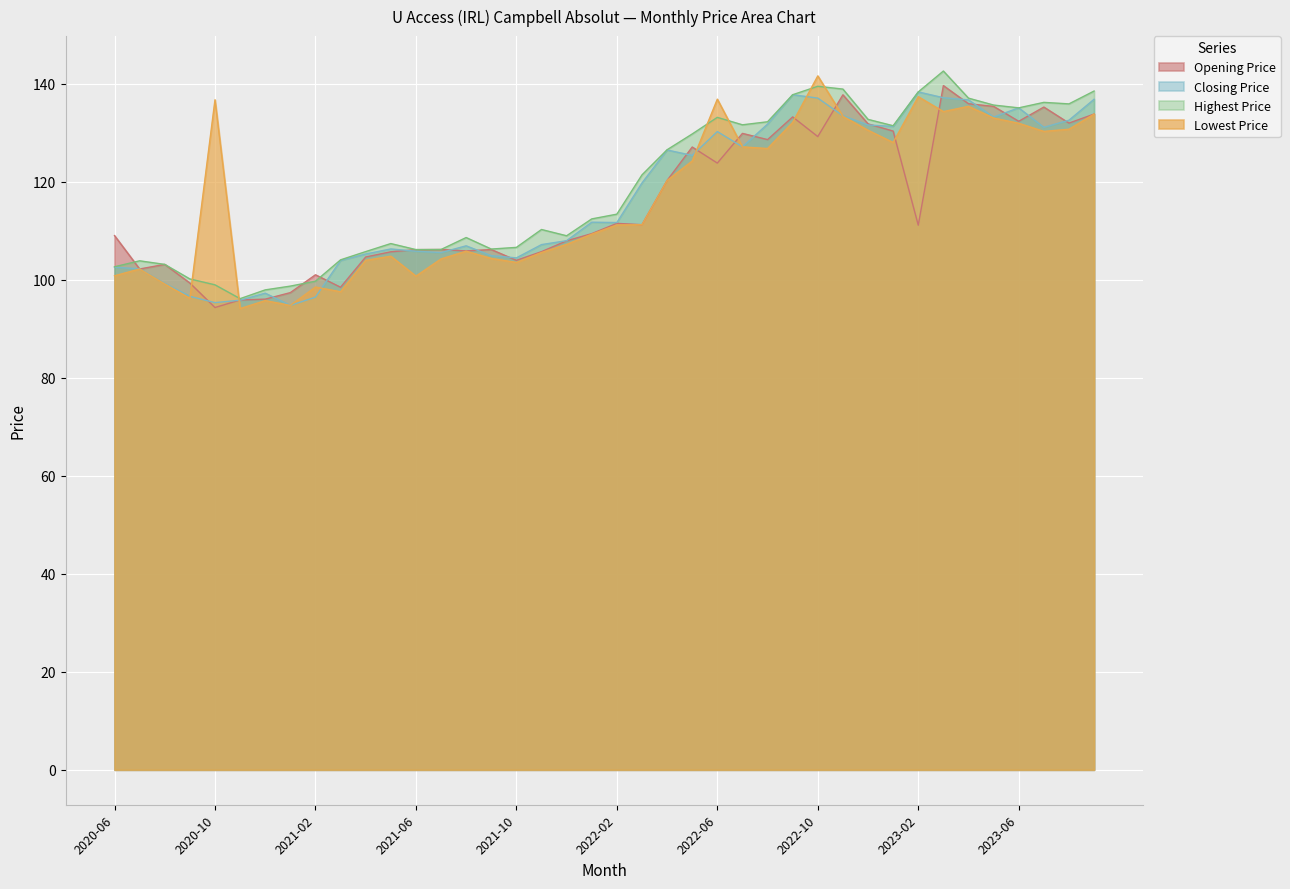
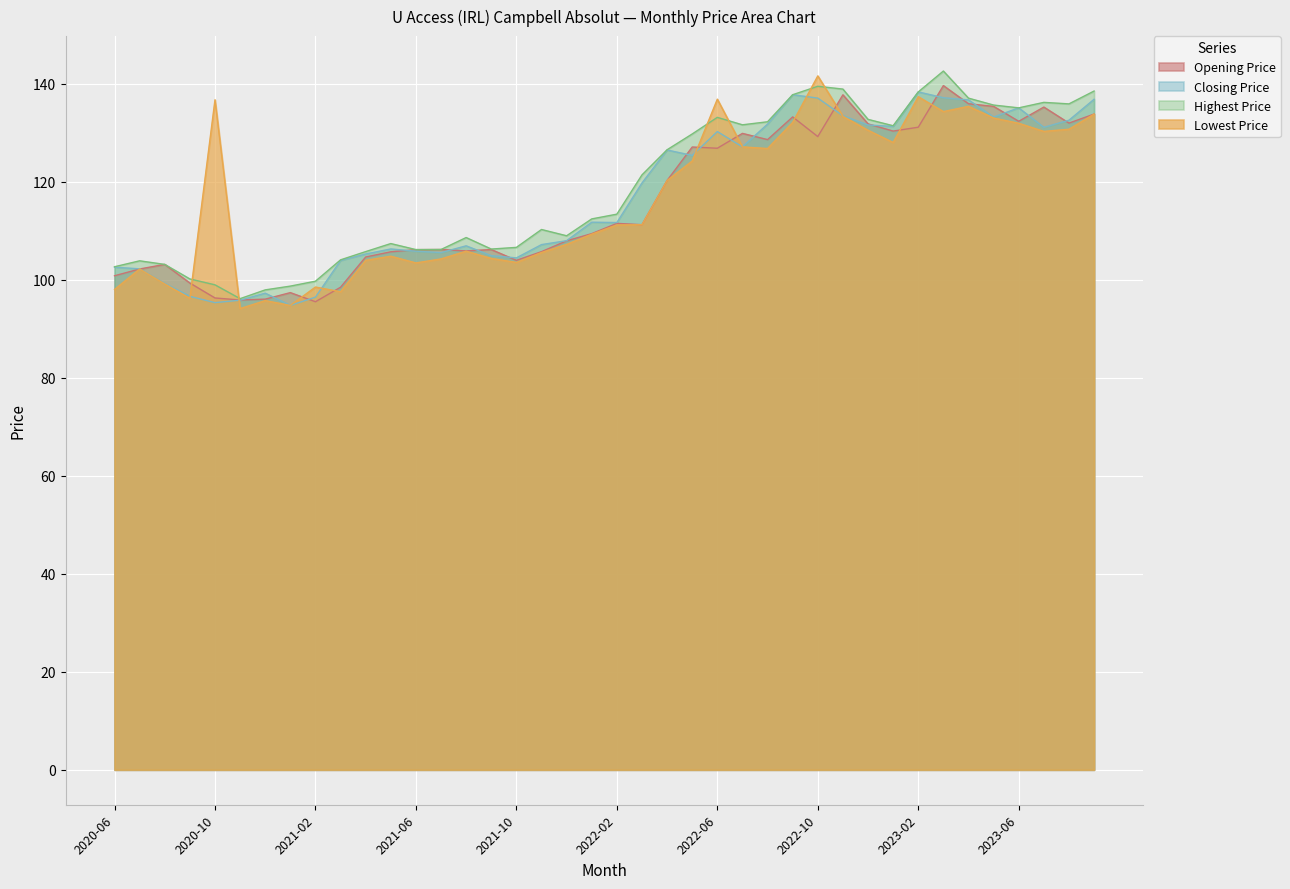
  {
    "Opening Price": {
-     "2020-06": 109,
-     "2020-10": 94,
-     "2021-02": 101,
-     "2022-06": 124,
+     "2020-06": 101,
+     "2020-10": 96,
+     "2021-02": 96,
+     "2022-06": 127,
      "2022-10": 129,
-     "2023-02": 111
+     "2023-02": 131
    },
    "Lowest Price": {
-     "2020-06": 101,
+     "2020-06": 98,
      "2020-10": 137,
      "2021-02": 99,
-     "2021-06": 101,
+     "2021-06": 103,
      "2022-06": 137,
      "2022-10": 142,
      "2023-02": 137
    }
  }
